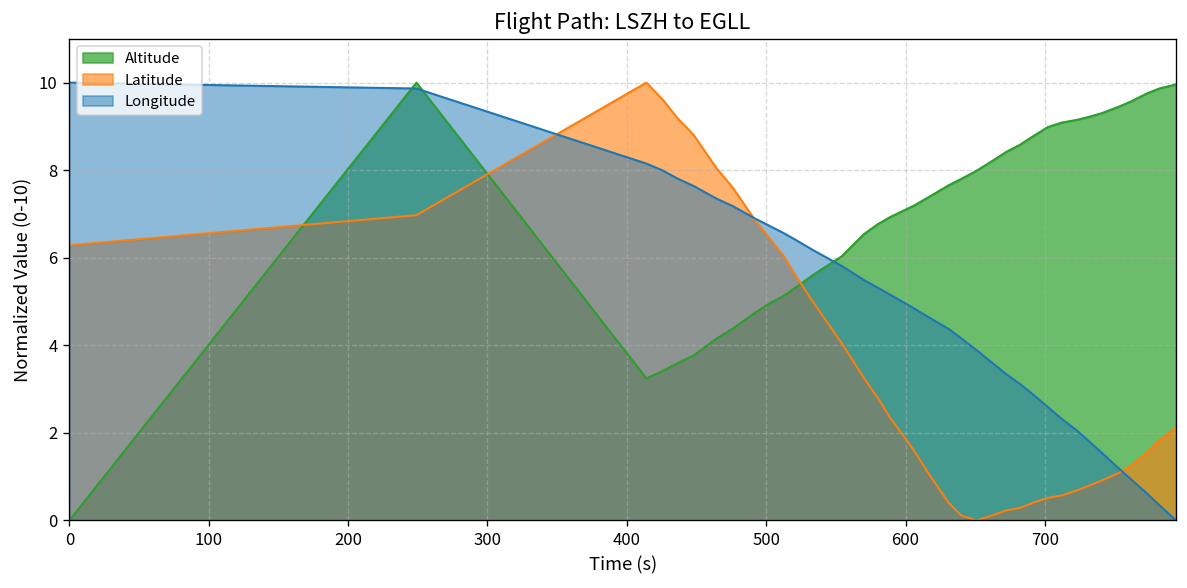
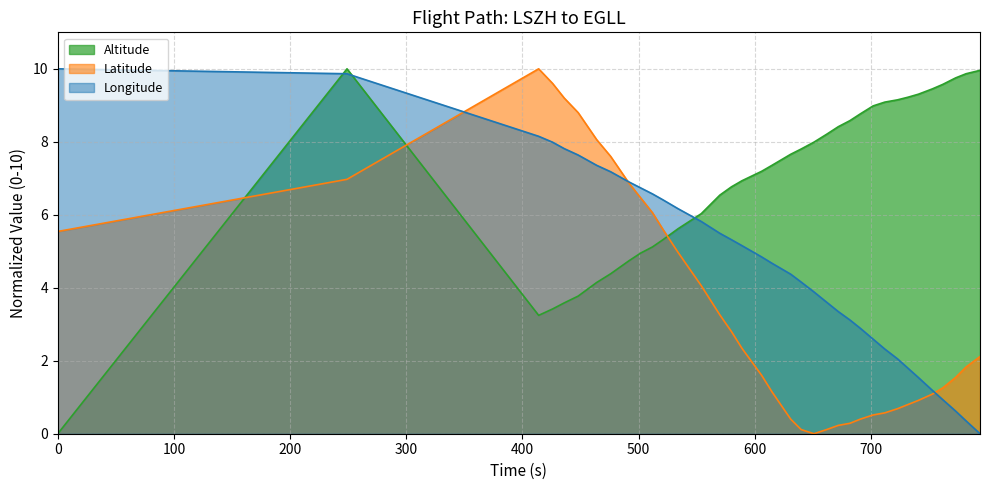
  {
    "Altitude": {
      "0": 0.0
    },
    "Latitude": {
-     "0": 6.3
+     "0": 5.5
    },
    "Longitude": {
      "0": 10.0
    }
  }
